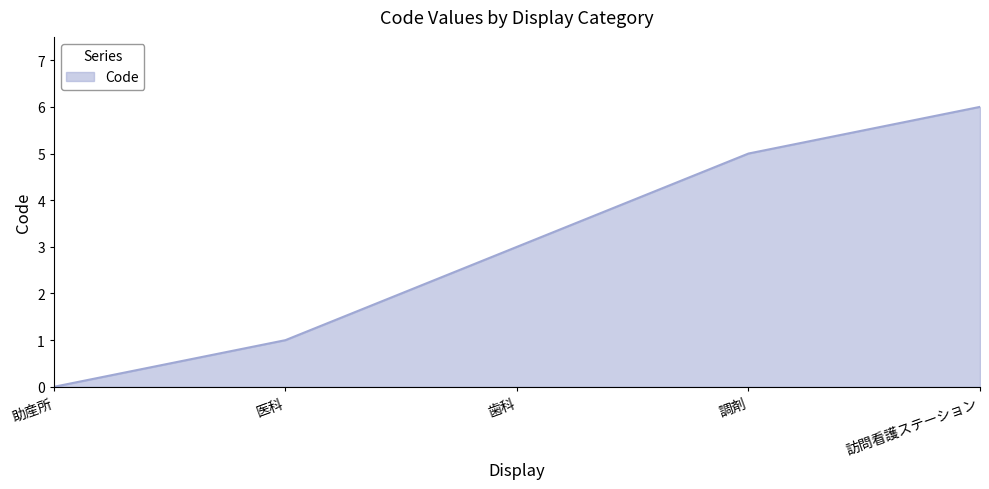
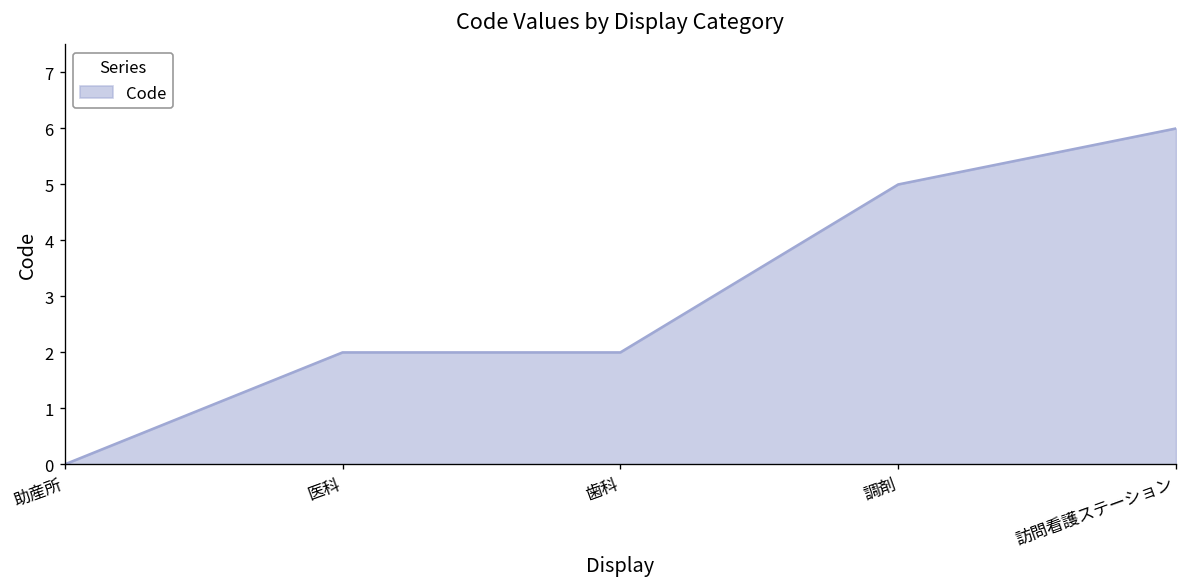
  {
    "助産所": 0,
-   "医科": 1,
-   "歯科": 3,
+   "医科": 2,
+   "歯科": 2,
    "調剤": 5,
    "訪問看護ステーション": 6
  }
